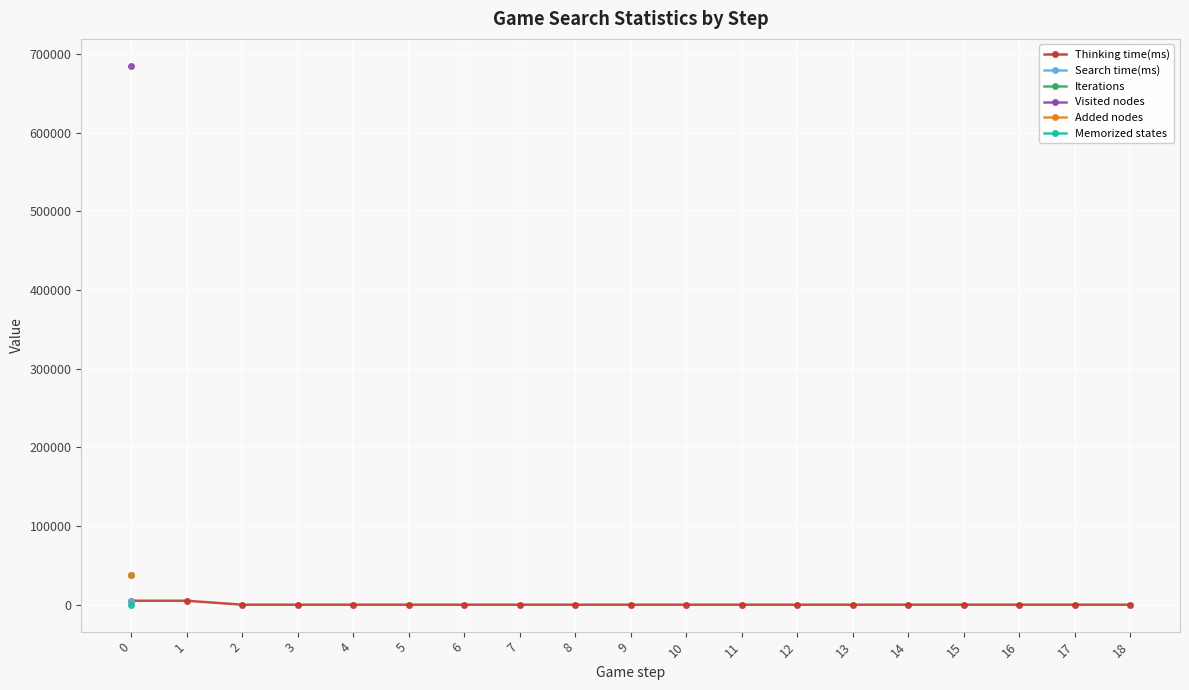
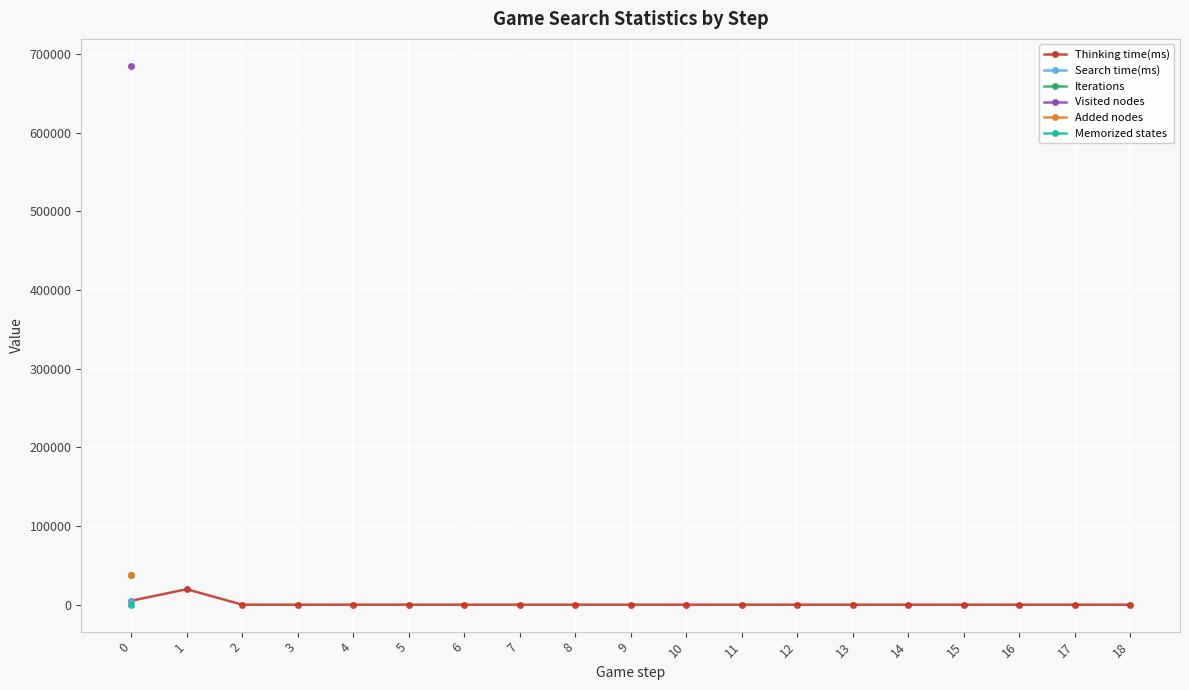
  {
    "Thinking time(ms)": {
-     "1": 0,
+     "1": 20000,
      "2": 0,
      "3": 0,
      "4": 0,
      "5": 0,
      "6": 0,
      "7": 0,
      "8": 0,
      "9": 0,
      "10": 0,
      "11": 0,
      "12": 0,
      "13": 0,
      "14": 0,
      "15": 0,
      "16": 0,
      "17": 0,
      "18": 0
    },
    "Visited nodes": {
      "0": 680000
    },
    "Memorized states": {
      "0": 0
    }
  }
